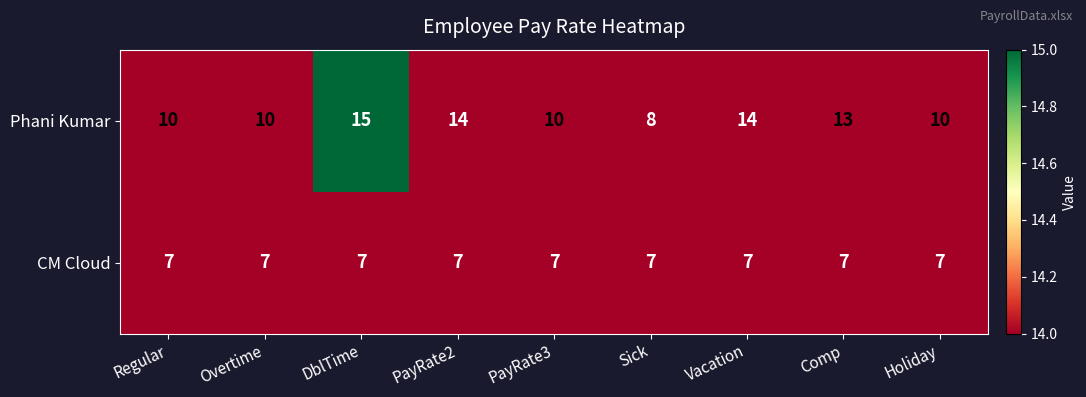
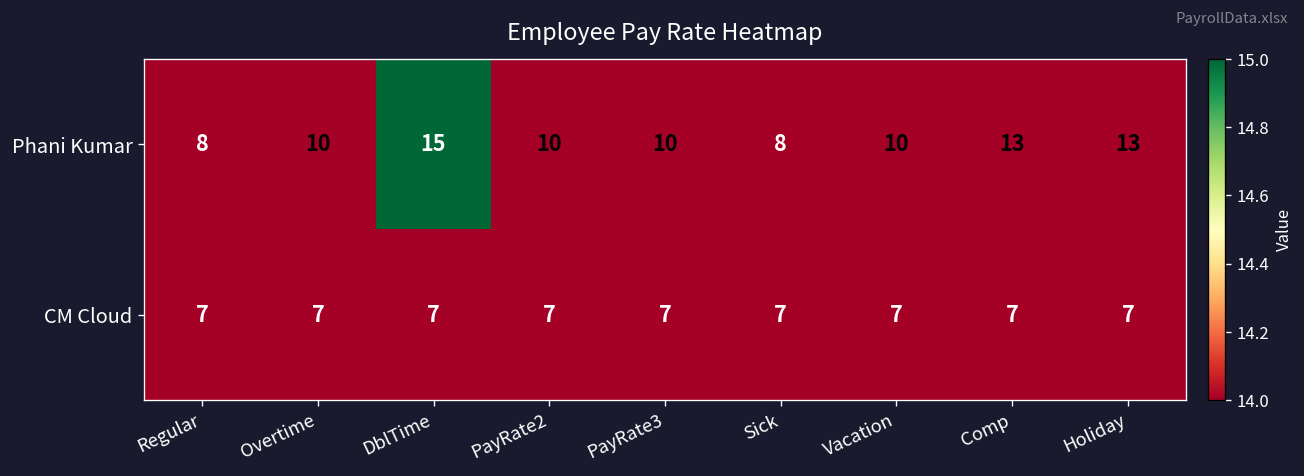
  {
    "Phani Kumar": {
-     "Regular": 10,
+     "Regular": 8,
      "Overtime": 10,
      "DblTime": 15,
-     "PayRate2": 14,
+     "PayRate2": 10,
      "PayRate3": 10,
      "Sick": 8,
-     "Vacation": 14,
+     "Vacation": 10,
      "Comp": 13,
-     "Holiday": 10
+     "Holiday": 13
    },
    "CM Cloud": {
      "Regular": 7,
      "Overtime": 7,
      "DblTime": 7,
      "PayRate2": 7,
      "PayRate3": 7,
      "Sick": 7,
      "Vacation": 7,
      "Comp": 7,
      "Holiday": 7
    }
  }
